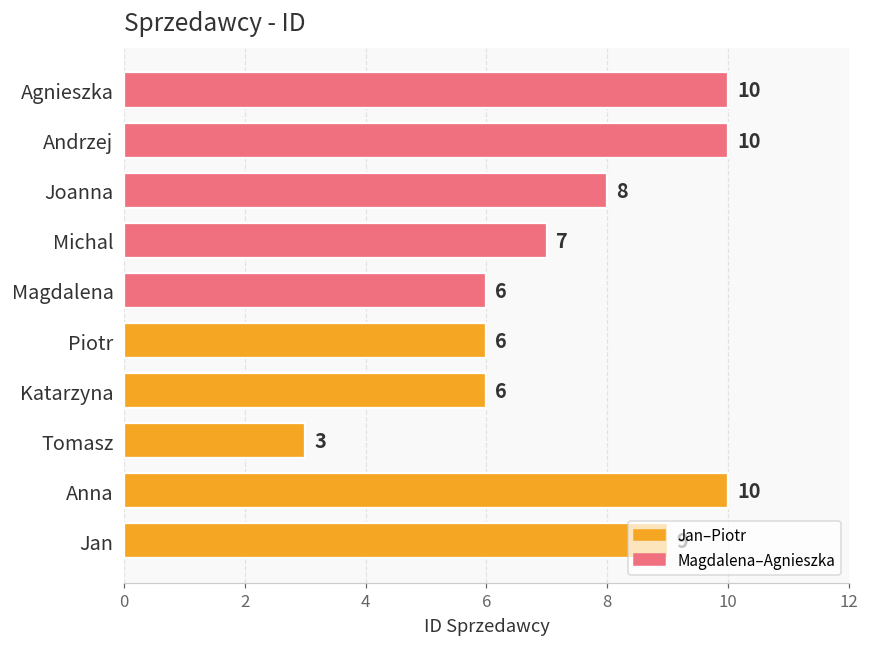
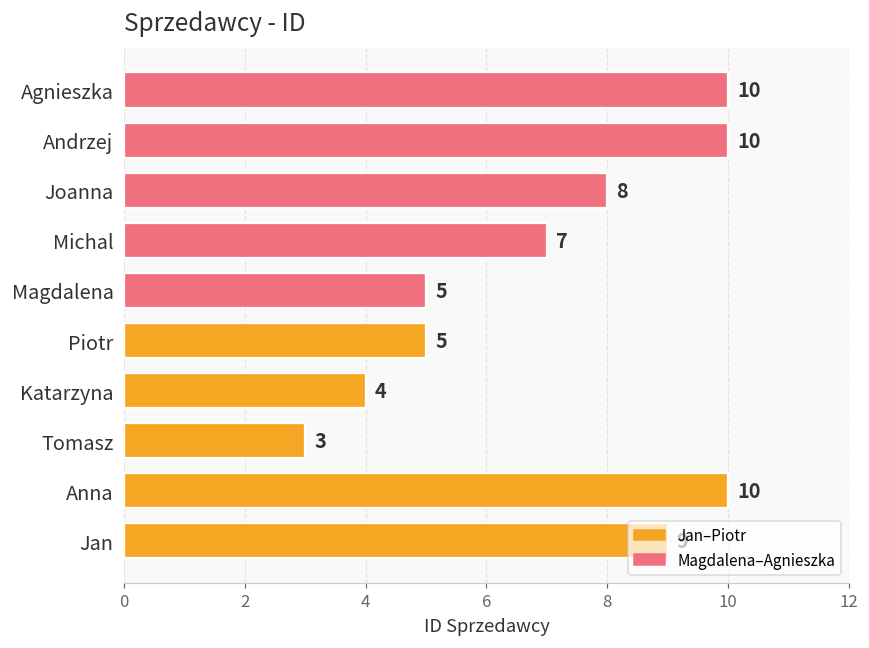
  {
    "Agnieszka": 10,
    "Andrzej": 10,
    "Joanna": 8,
    "Michal": 7,
-   "Magdalena": 6,
-   "Piotr": 6,
-   "Katarzyna": 6,
+   "Magdalena": 5,
+   "Piotr": 5,
+   "Katarzyna": 4,
    "Tomasz": 3,
    "Anna": 10
  }
